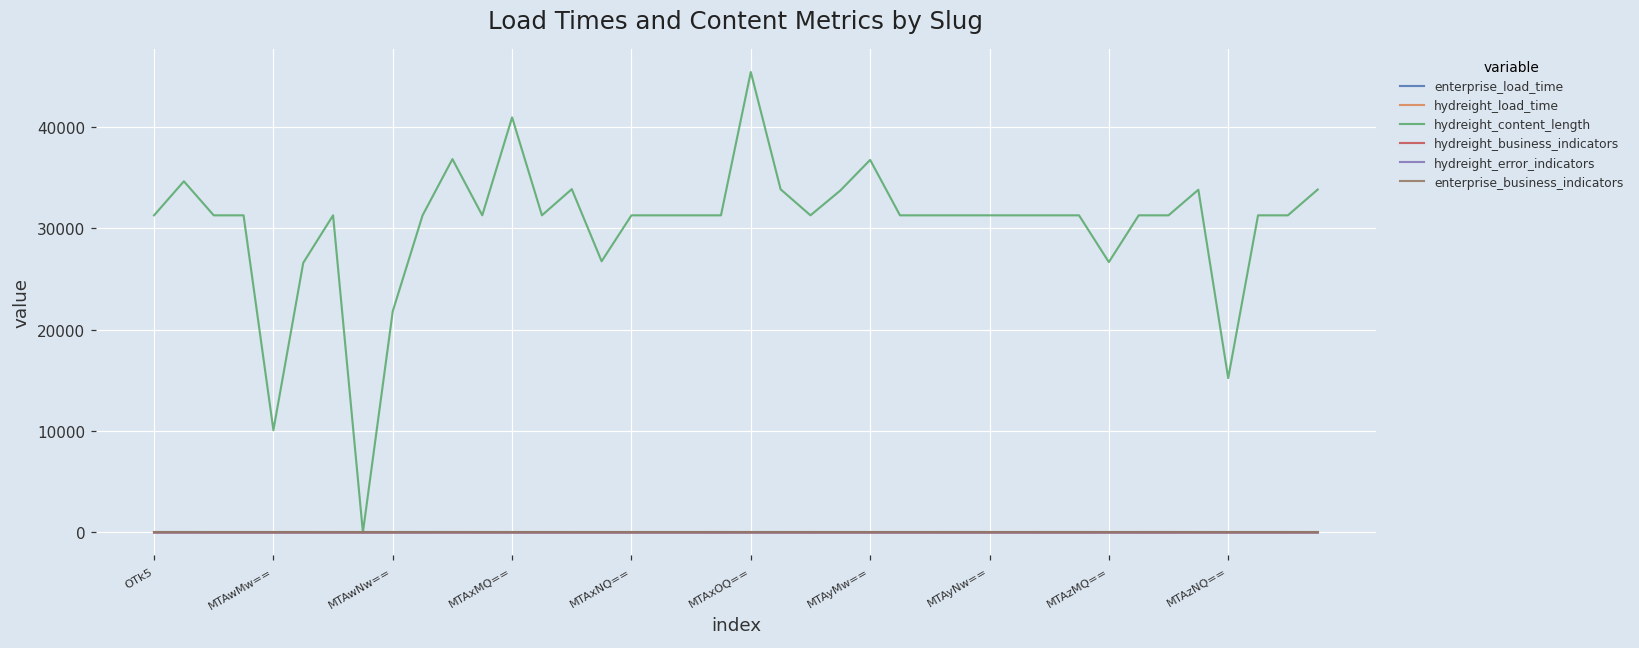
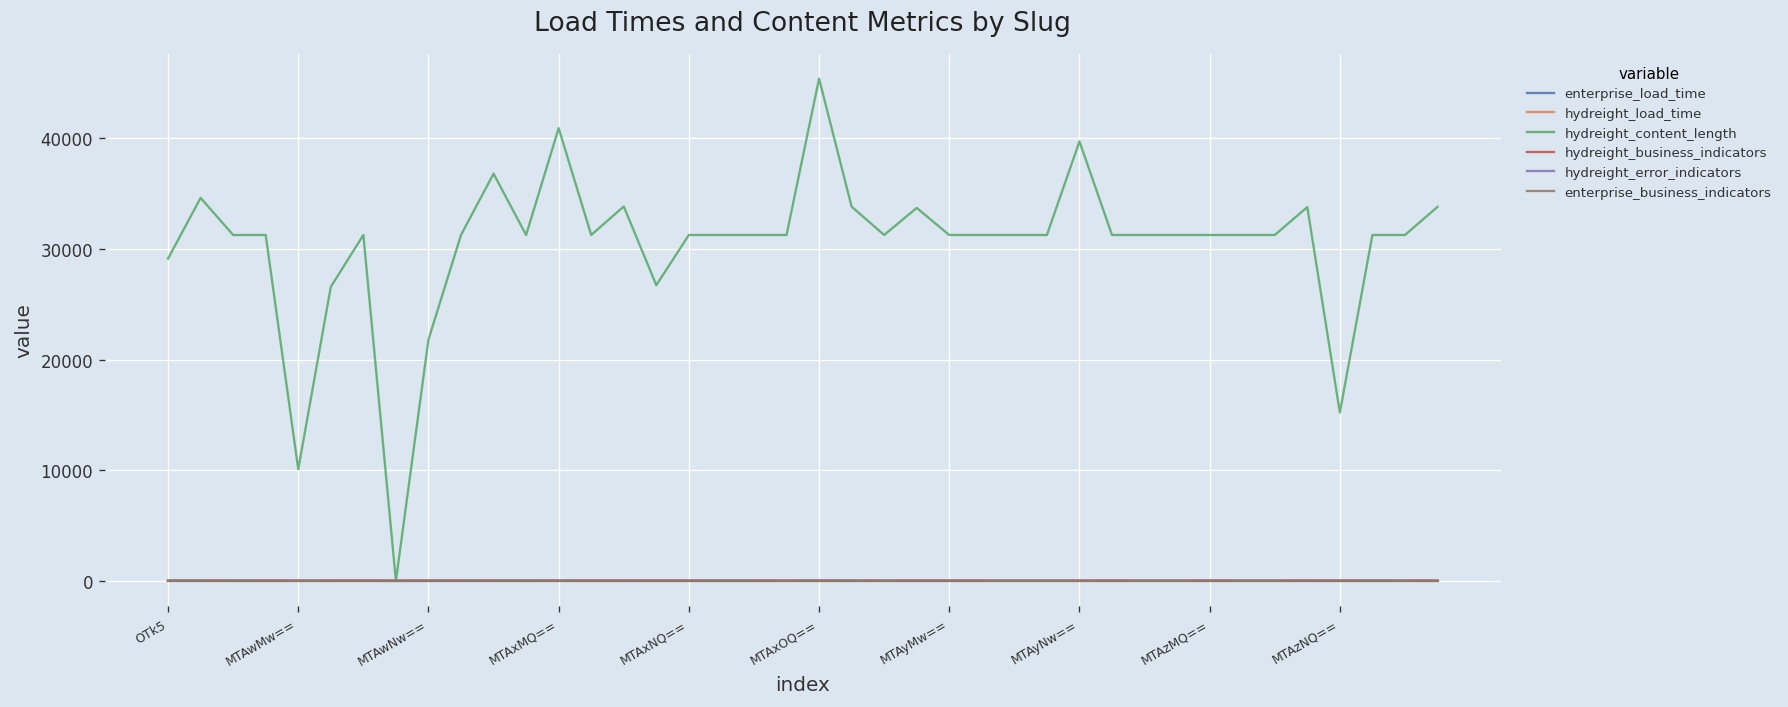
  {
    "enterprise_business_indicators": {
      "OTk5": 0,
      "MTAwMw==": 0,
      "MTAwNw==": 0,
      "MTAxMQ==": 0,
      "MTAxNQ==": 0,
      "MTAxOQ==": 0,
      "MTAyMw==": 0,
      "MTAyNw==": 0,
      "MTAzMQ==": 0,
      "MTAzNQ==": 0
    },
    "hydreight_content_length": {
-     "OTk5": 31000,
+     "OTk5": 29000,
      "MTAwMw==": 10000,
      "MTAwNw==": 22000,
      "MTAxMQ==": 41000,
      "MTAxNQ==": 31000,
      "MTAxOQ==": 45000,
-     "MTAyMw==": 37000,
-     "MTAyNw==": 31000,
-     "MTAzMQ==": 27000,
+     "MTAyMw==": 31000,
+     "MTAyNw==": 40000,
+     "MTAzMQ==": 31000,
      "MTAzNQ==": 15000
    }
  }
